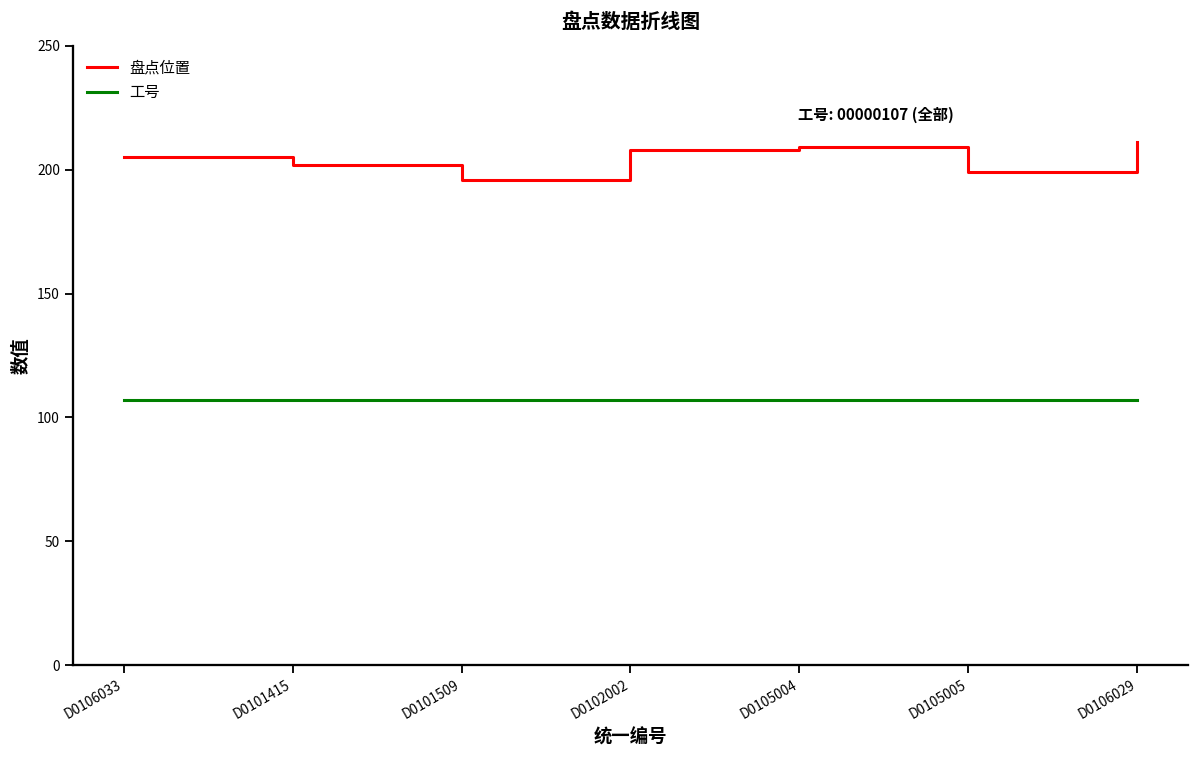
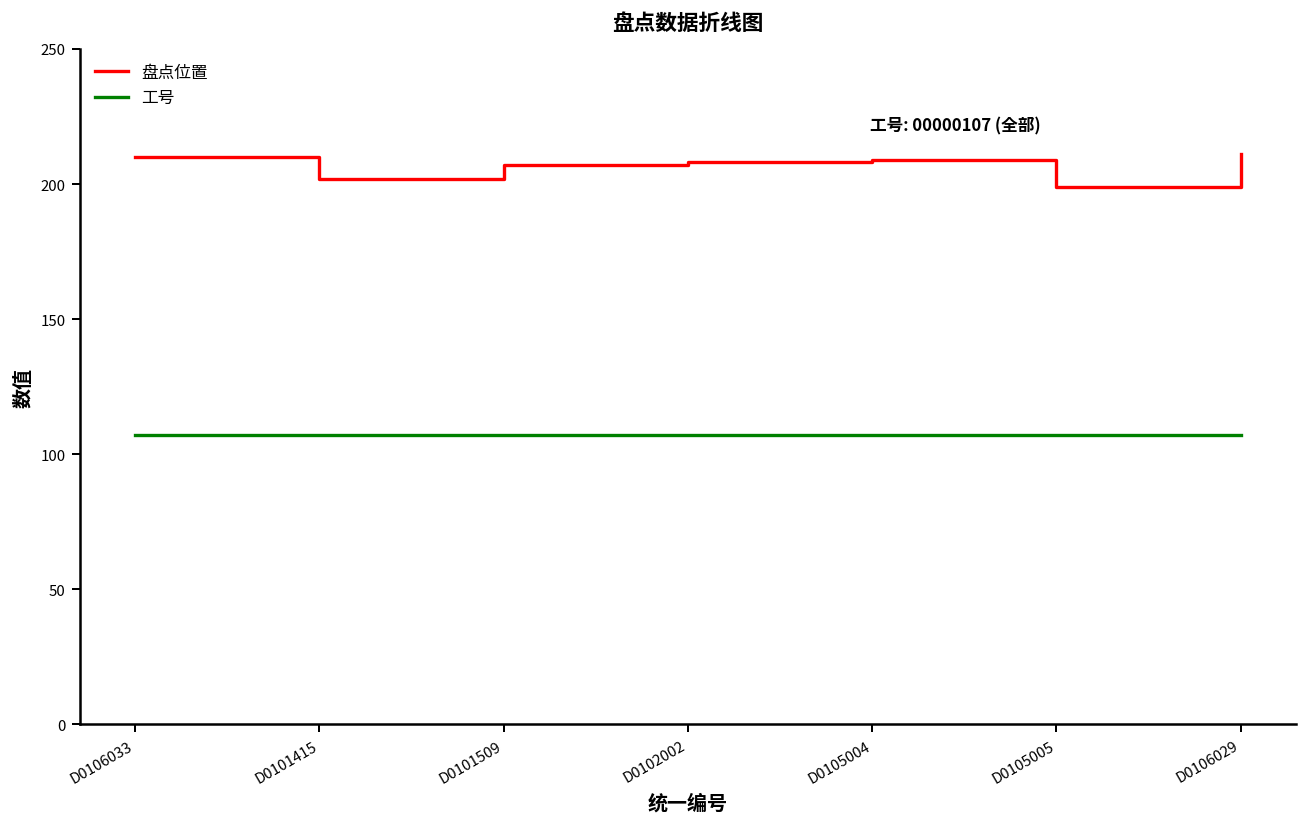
  {
    "盘点位置": {
-     "D0106033": 205,
+     "D0106033": 210,
      "D0101415": 202,
-     "D0101509": 196,
+     "D0101509": 207,
      "D0102002": 208,
      "D0105005": 199,
      "D0106029": 211
    },
    "工号": {
      "D0106033": 107,
      "D0101415": 107,
      "D0101509": 107,
      "D0102002": 107,
      "D0105004": 107,
      "D0105005": 107,
      "D0106029": 107
    }
  }
